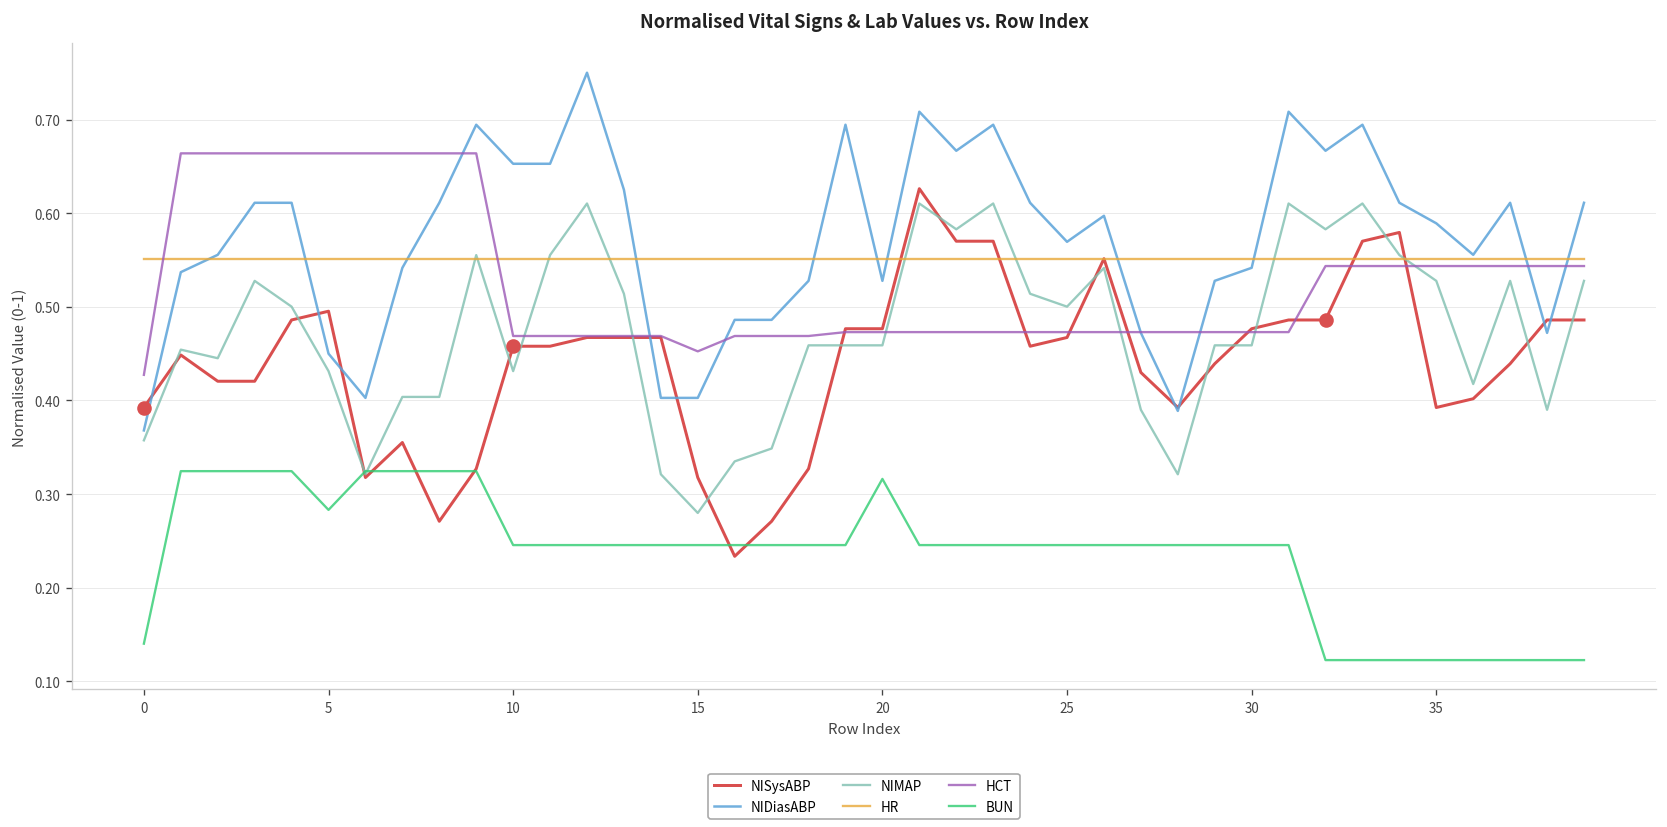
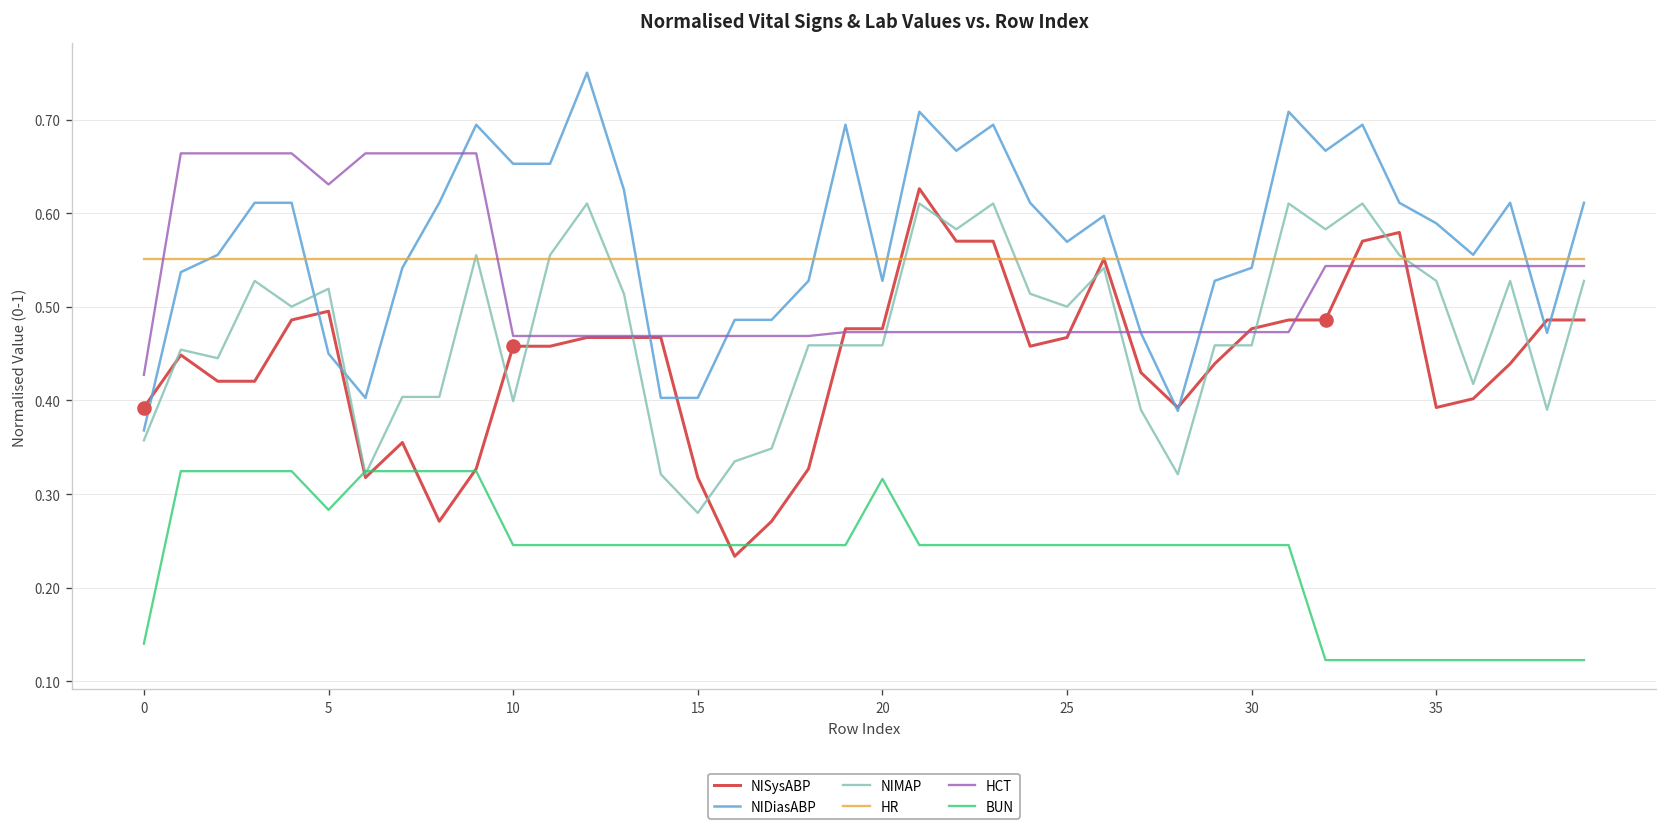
  {
    "NIDiasABP": {
      "0": 0.37,
      "5": 0.45,
      "10": 0.65,
      "15": 0.40,
      "20": 0.53,
      "25": 0.57,
      "30": 0.54,
      "35": 0.59
    },
    "NIMAP": {
      "0": 0.36,
-     "5": 0.43,
-     "10": 0.43,
+     "5": 0.52,
+     "10": 0.40,
      "15": 0.28,
      "20": 0.46,
      "25": 0.50,
      "30": 0.46,
      "35": 0.53
    },
    "HR": {
      "0": 0.55,
      "5": 0.55,
      "10": 0.55,
      "15": 0.55,
      "20": 0.55,
      "25": 0.55,
      "30": 0.55,
      "35": 0.55
    },
    "HCT": {
      "0": 0.43,
-     "5": 0.66,
+     "5": 0.63,
      "10": 0.47,
-     "15": 0.45,
+     "15": 0.47,
      "20": 0.47,
      "25": 0.47,
      "30": 0.47,
      "35": 0.54
    },
    "BUN": {
      "0": 0.14,
      "5": 0.28,
      "10": 0.25,
      "15": 0.25,
      "20": 0.32,
      "25": 0.25,
      "30": 0.25,
      "35": 0.12
    }
  }
